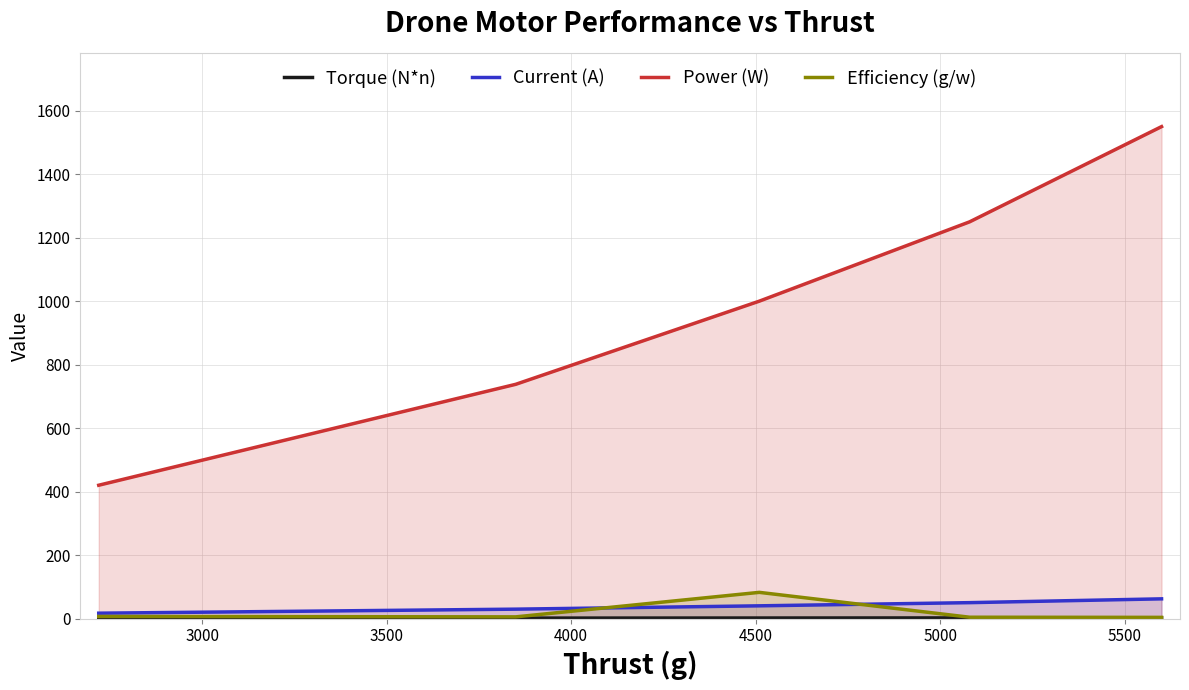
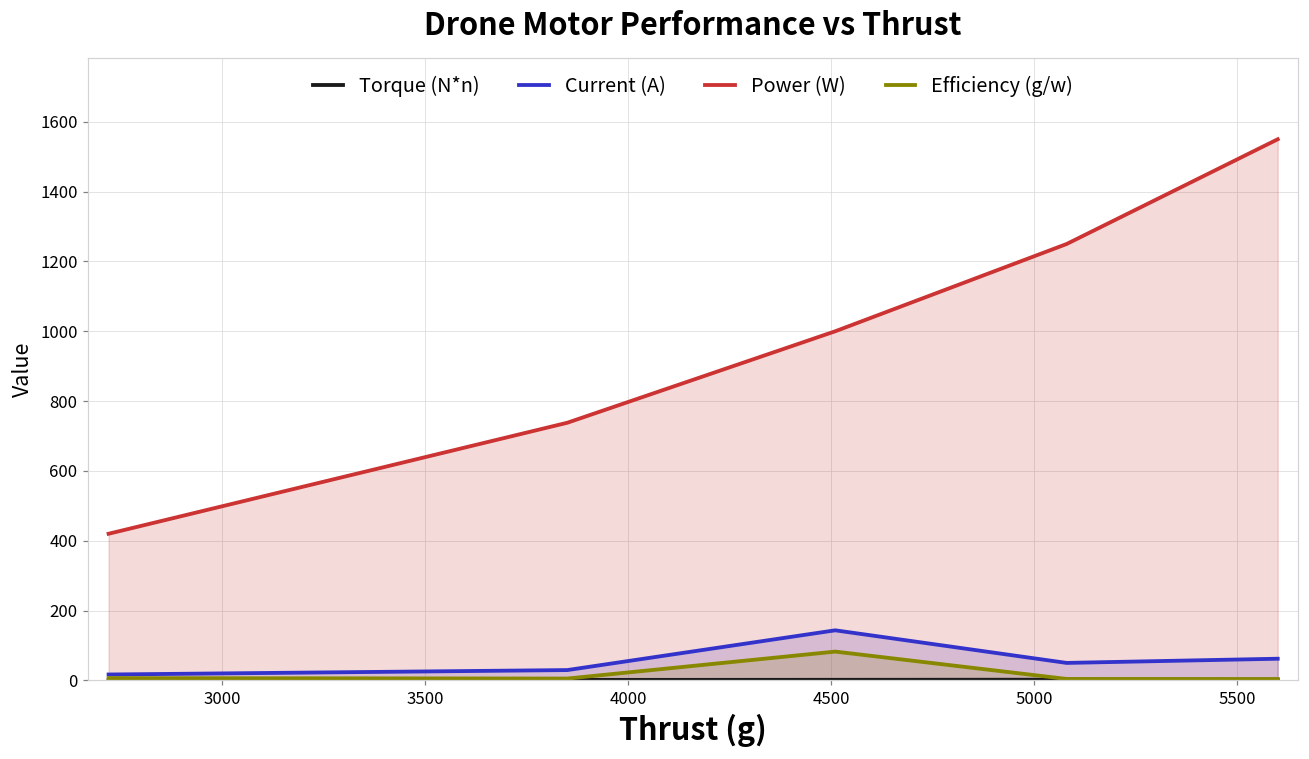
  {
    "Torque (N*n)": {
      "4500": 0
    },
    "Current (A)": {
-     "4500": 40
+     "4500": 140
    },
    "Power (W)": {
      "4500": 1000
    },
    "Efficiency (g/w)": {
      "4500": 80
    }
  }
